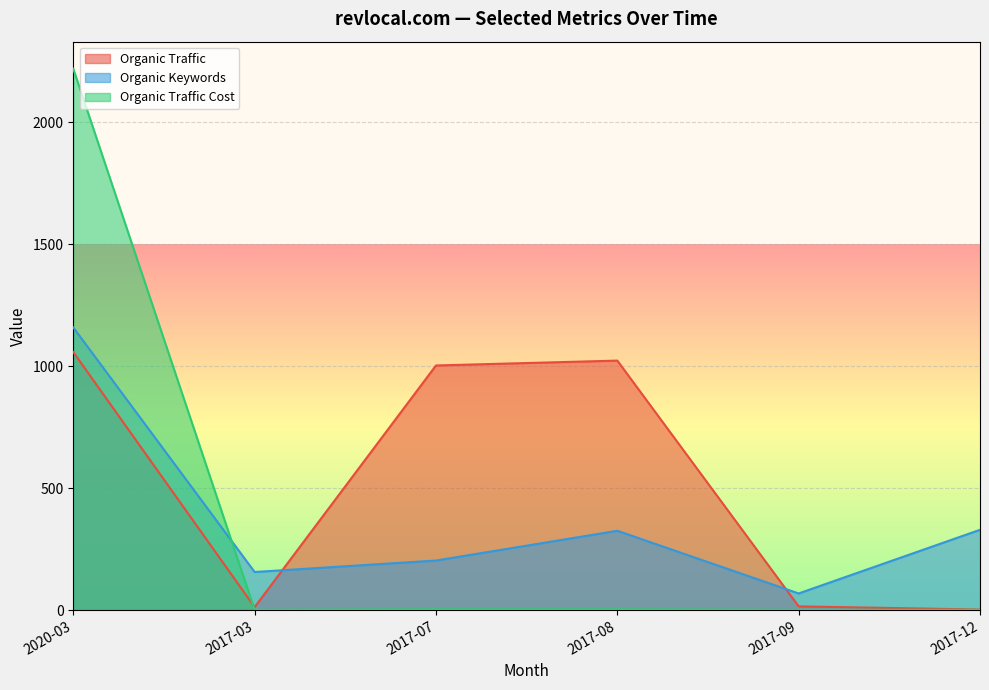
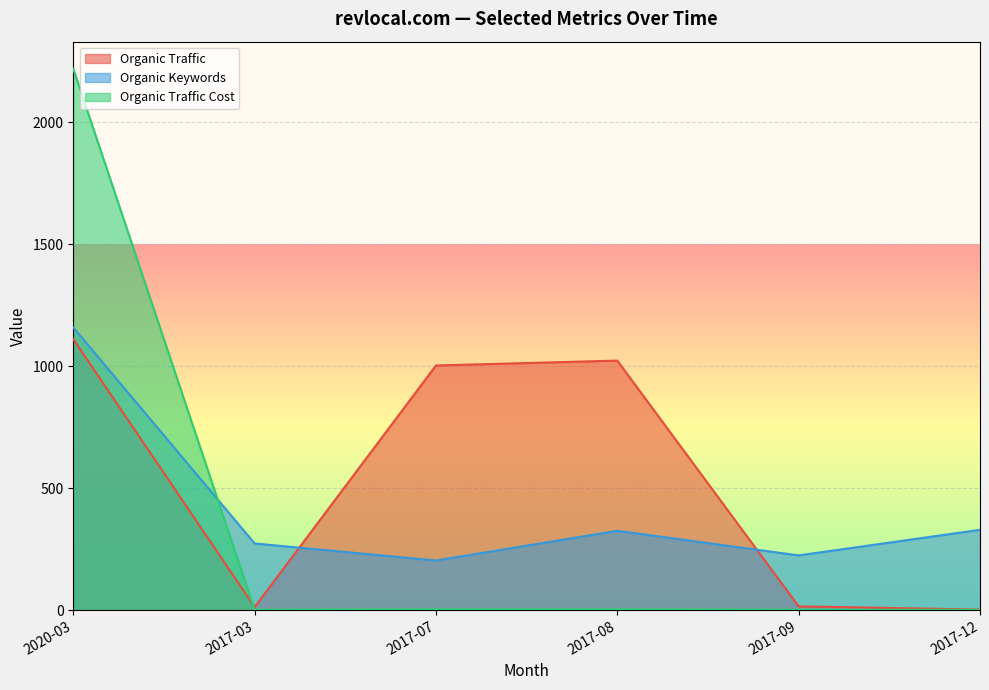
  {
    "Organic Traffic": {
-     "2020-03": 1060,
+     "2020-03": 1110,
      "2017-03": 10,
      "2017-07": 1000,
      "2017-08": 1020,
      "2017-09": 20
    },
    "Organic Keywords": {
      "2020-03": 1160,
-     "2017-03": 160,
+     "2017-03": 270,
      "2017-07": 200,
      "2017-08": 330,
-     "2017-09": 70,
+     "2017-09": 220,
      "2017-12": 330
    },
    "Organic Traffic Cost": {
      "2020-03": 2220,
      "2017-03": 0,
      "2017-07": 0,
      "2017-08": 0,
      "2017-09": 0
    }
  }
